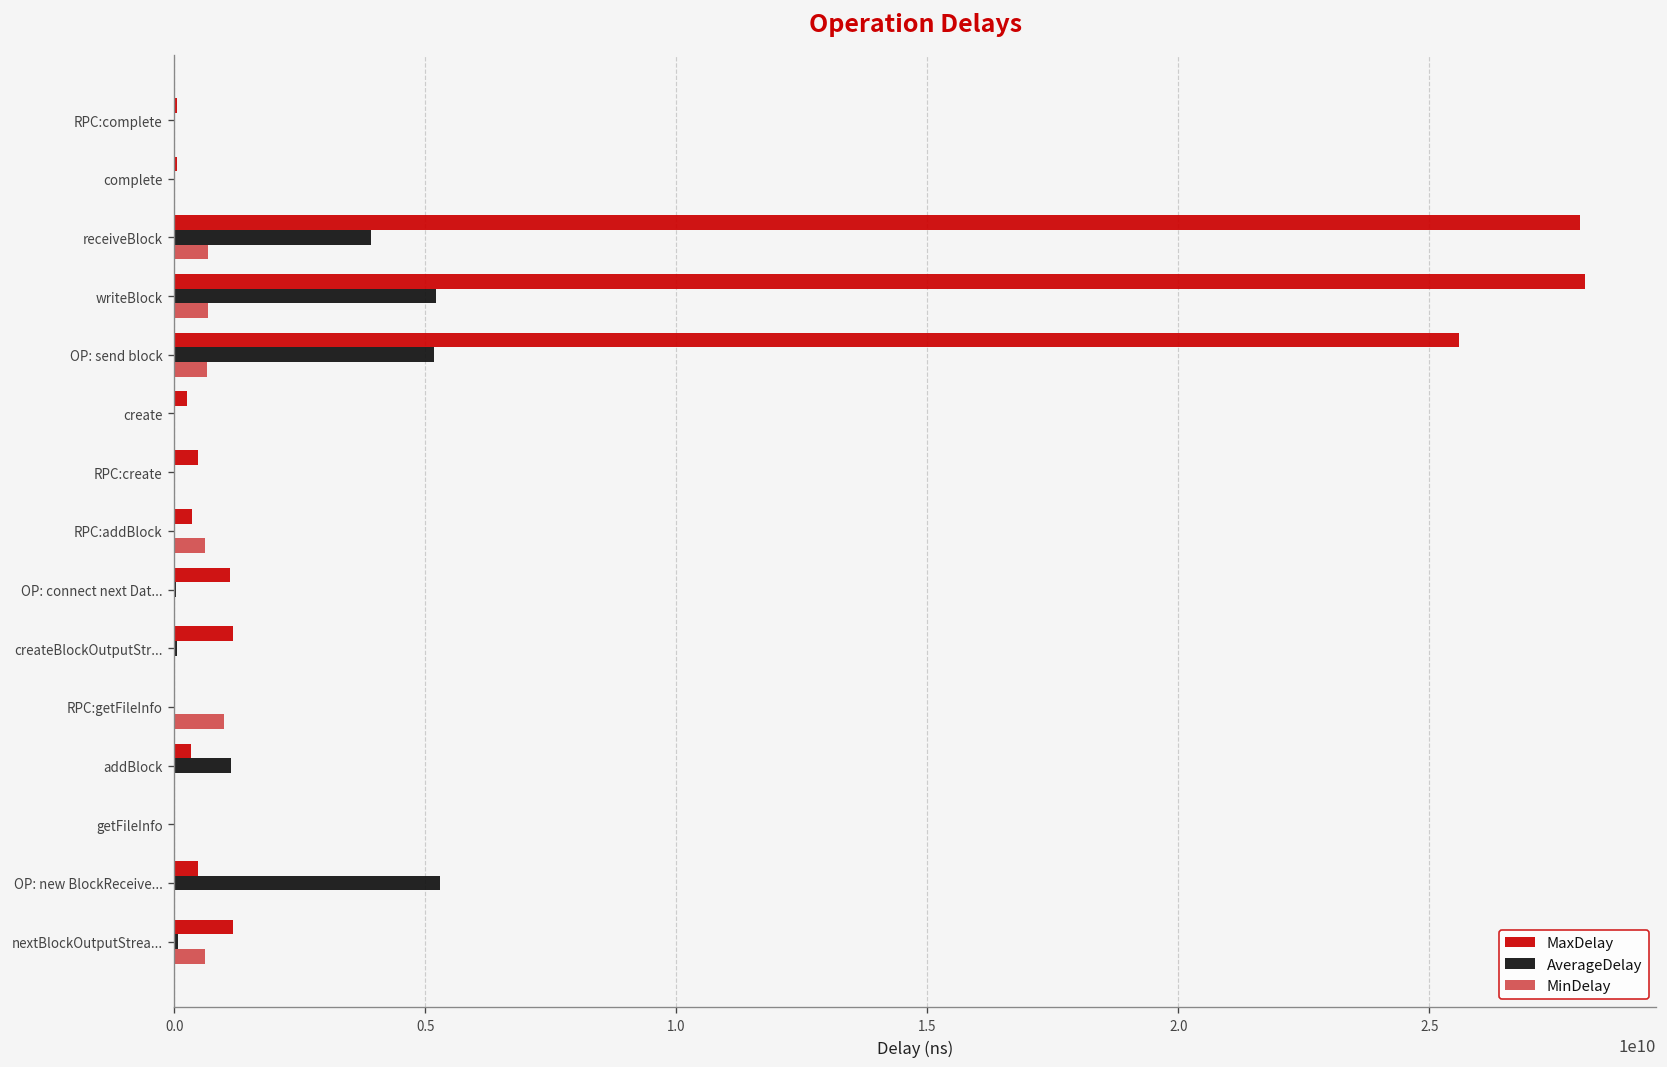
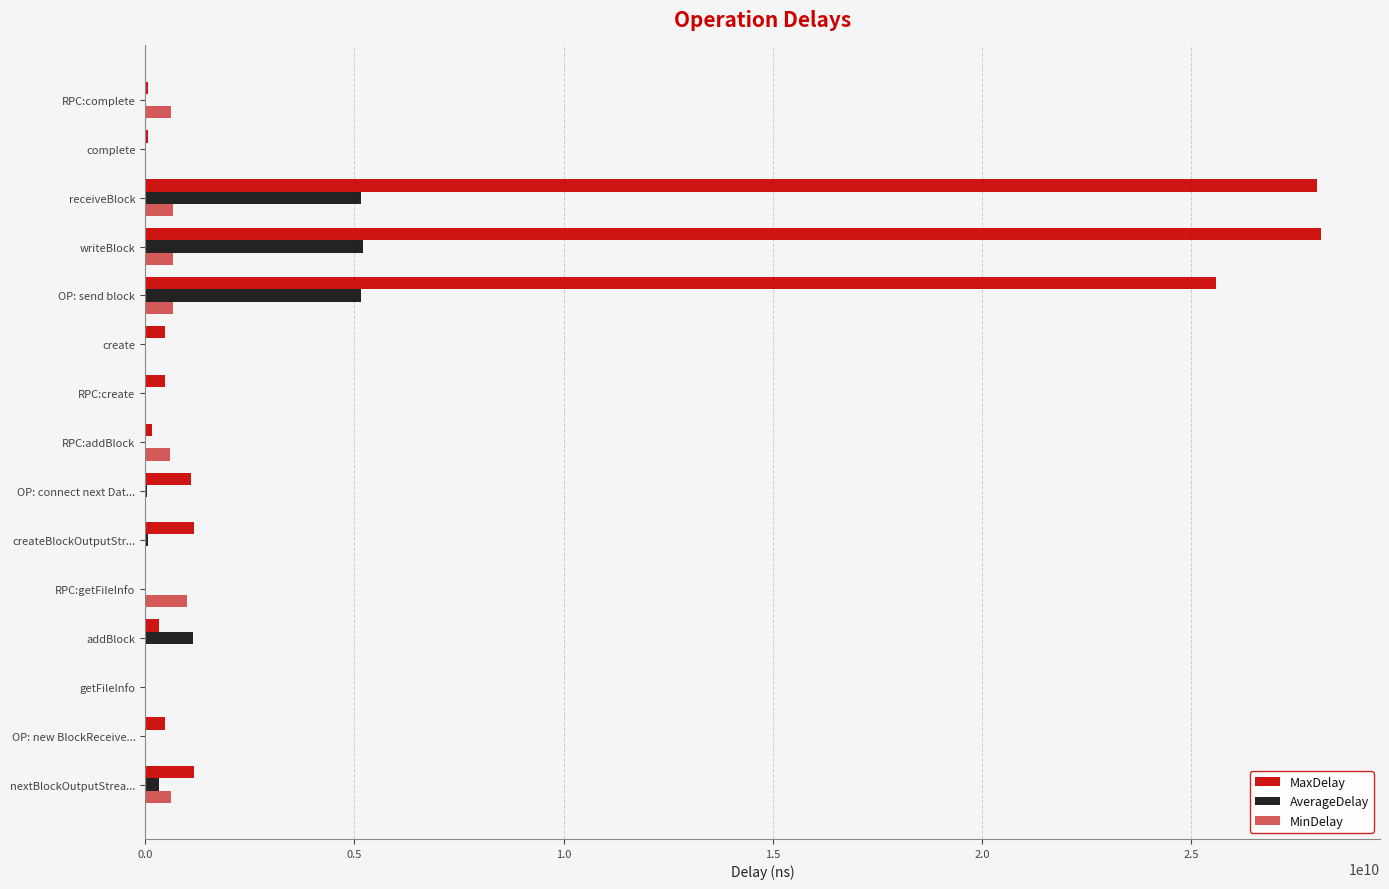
  {
    "MaxDelay": {
      "receiveBlock": 28000000000,
      "writeBlock": 28100000000,
      "OP: send block": 25600000000,
-     "create": 300000000,
+     "create": 500000000,
      "RPC:create": 500000000,
-     "RPC:addBlock": 400000000,
+     "RPC:addBlock": 200000000,
      "OP: connect next Dat...": 1100000000,
      "createBlockOutputStr...": 1200000000,
      "addBlock": 300000000,
      "OP: new BlockReceive...": 500000000,
      "nextBlockOutputStrea...": 1200000000
    },
    "AverageDelay": {
-     "receiveBlock": 3900000000,
+     "receiveBlock": 5200000000,
      "writeBlock": 5200000000,
      "OP: send block": 5200000000,
      "createBlockOutputStr...": 100000000,
      "addBlock": 1100000000,
-     "OP: new BlockReceive...": 5300000000,
-     "nextBlockOutputStrea...": 100000000
+     "OP: new BlockReceive...": 0,
+     "nextBlockOutputStrea...": 300000000
    },
    "MinDelay": {
-     "RPC:complete": 0,
+     "RPC:complete": 600000000,
      "receiveBlock": 700000000,
      "writeBlock": 700000000,
      "OP: send block": 700000000,
      "RPC:addBlock": 600000000,
      "RPC:getFileInfo": 1000000000,
      "OP: new BlockReceive...": 0,
      "nextBlockOutputStrea...": 600000000
    }
  }
